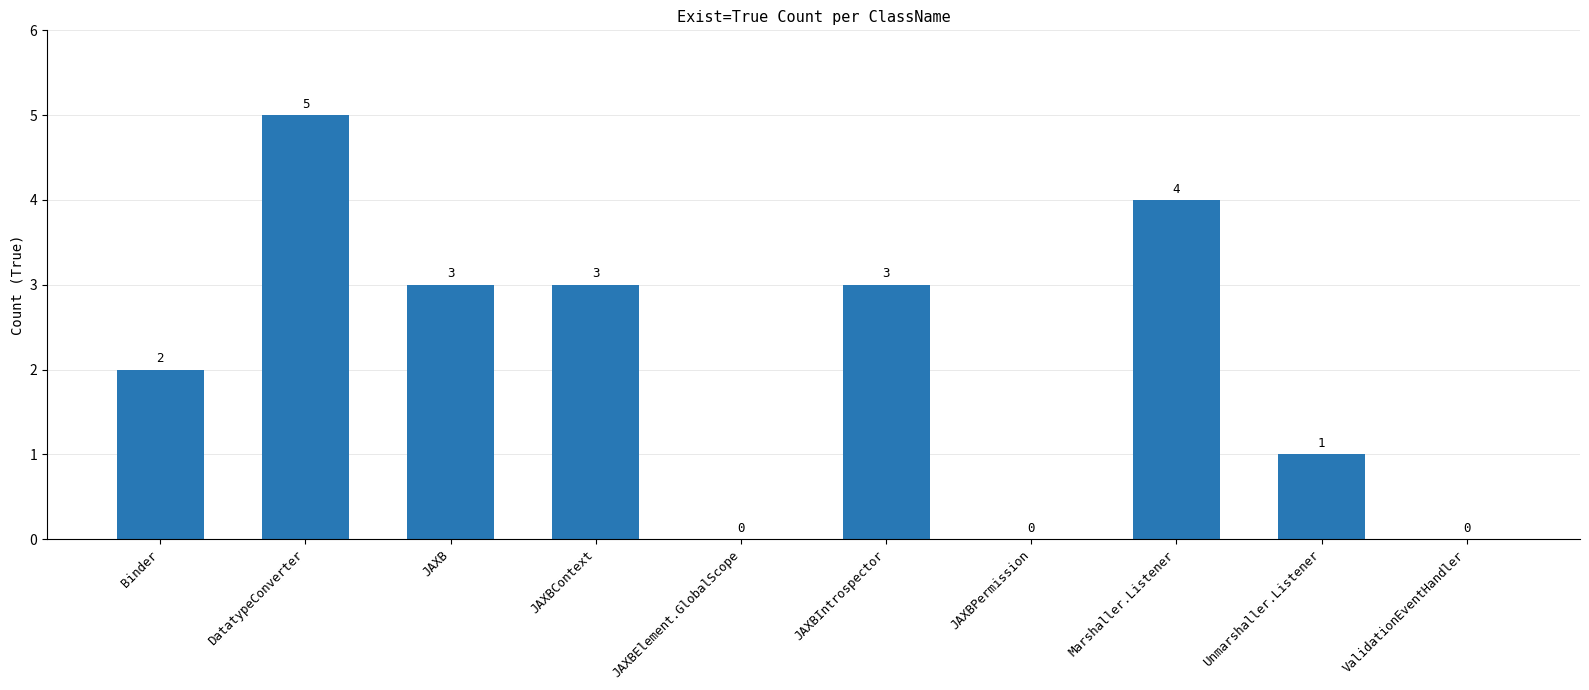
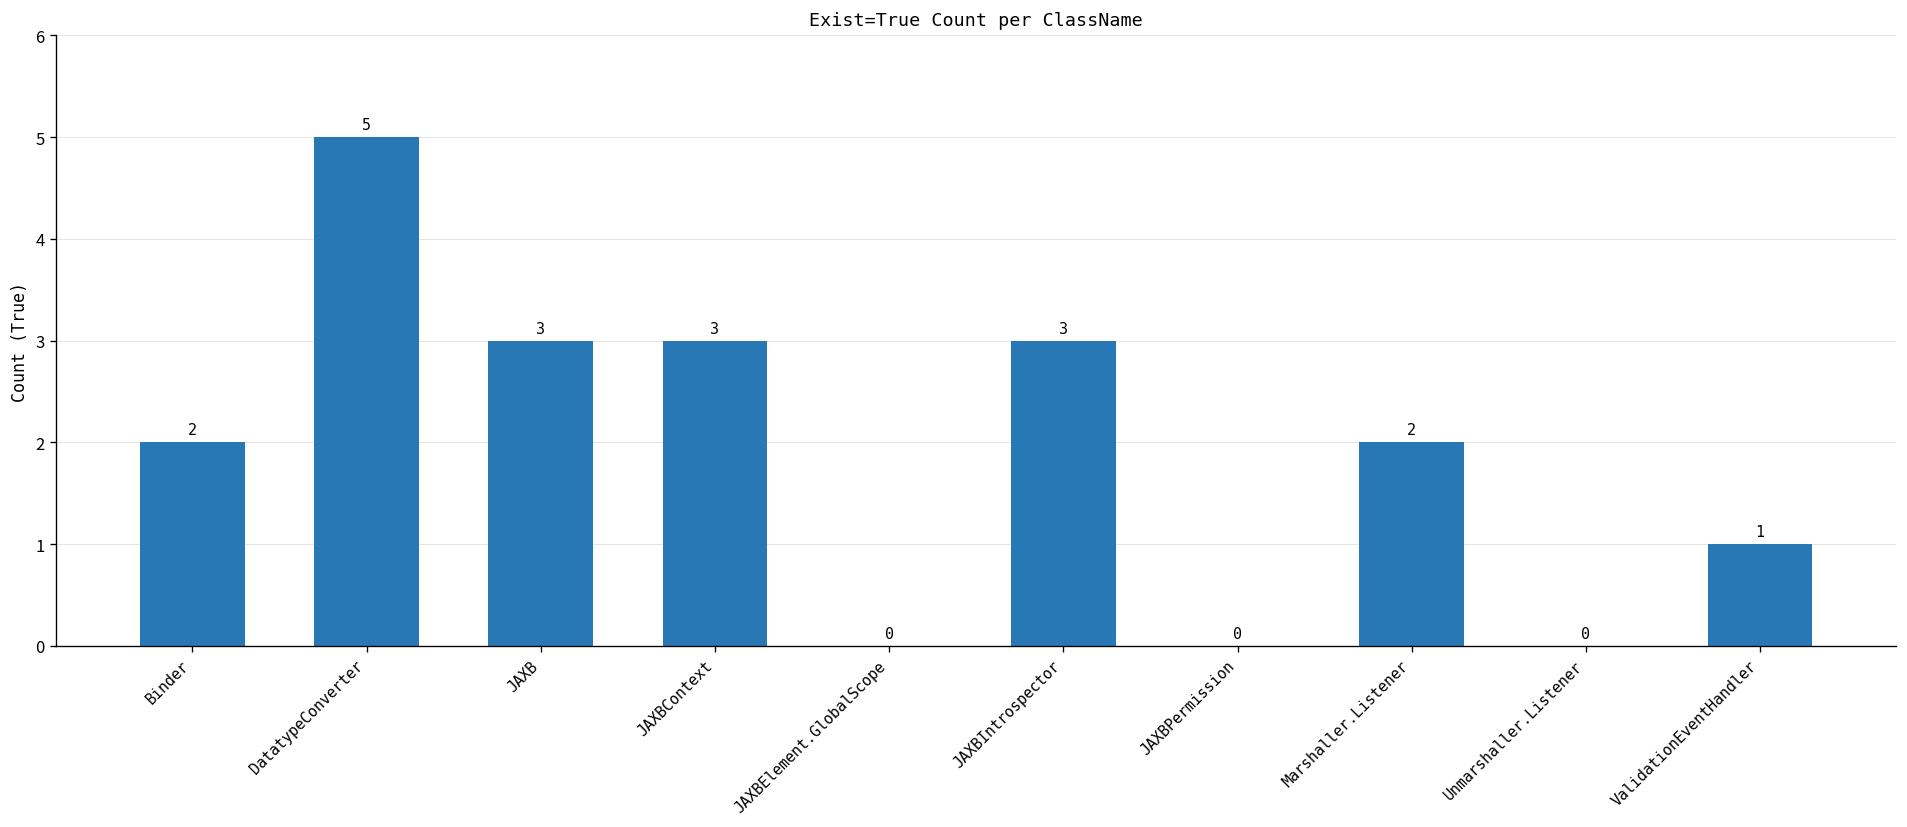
  {
    "Binder": 2,
    "DatatypeConverter": 5,
    "JAXB": 3,
    "JAXBContext": 3,
    "JAXBElement.GlobalScope": 0,
    "JAXBIntrospector": 3,
    "JAXBPermission": 0,
-   "Marshaller.Listener": 4,
-   "Unmarshaller.Listener": 1,
-   "ValidationEventHandler": 0
+   "Marshaller.Listener": 2,
+   "Unmarshaller.Listener": 0,
+   "ValidationEventHandler": 1
  }
